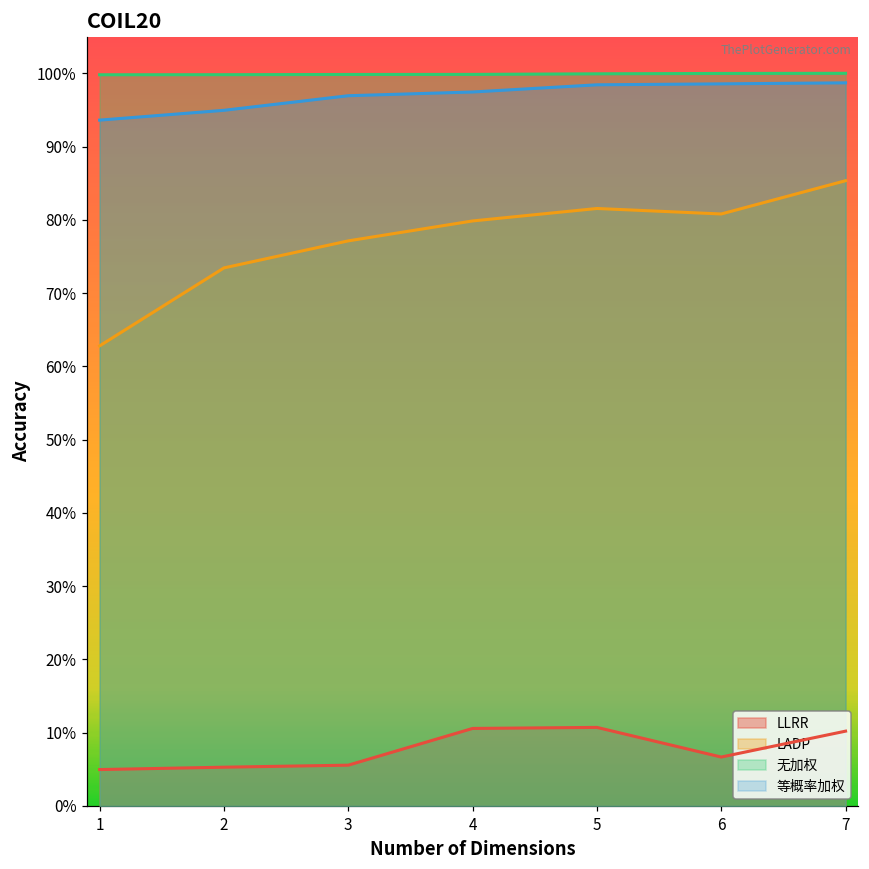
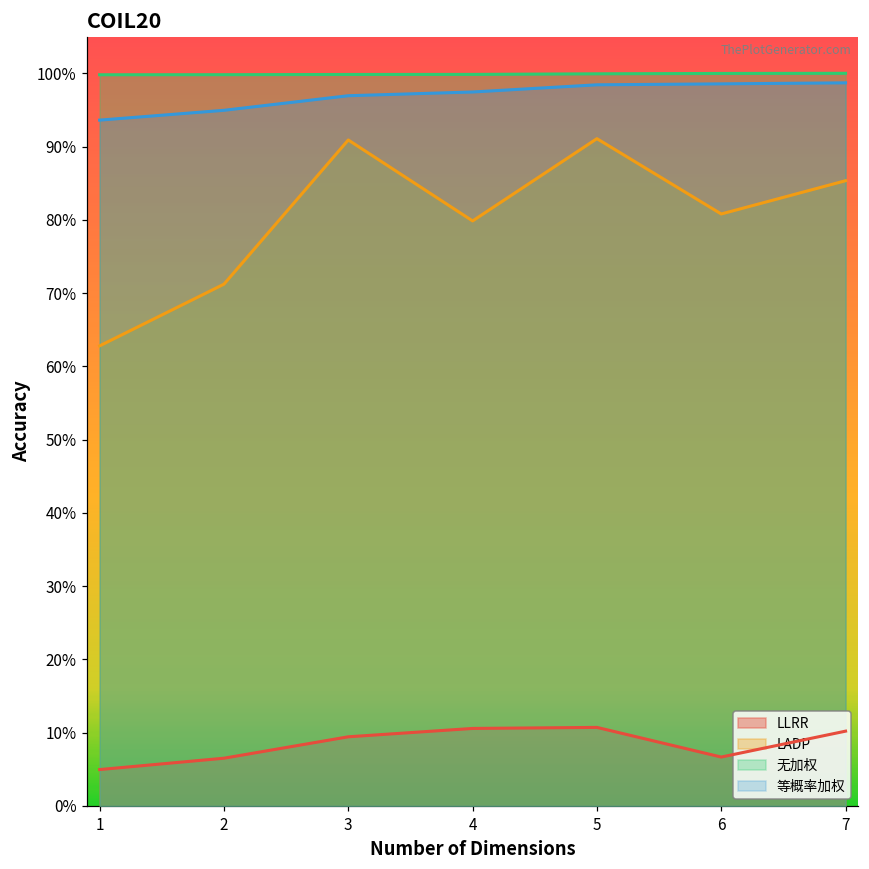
  {
    "LLRR": {
      "1": "5%",
-     "2": "5%",
-     "3": "6%",
+     "2": "7%",
+     "3": "9%",
      "4": "11%",
      "5": "11%",
      "6": "7%"
    },
    "LADP": {
      "1": "63%",
-     "2": "73%",
-     "3": "77%",
+     "2": "71%",
+     "3": "91%",
      "4": "80%",
-     "5": "82%",
+     "5": "91%",
      "6": "81%",
      "7": "85%"
    }
  }
